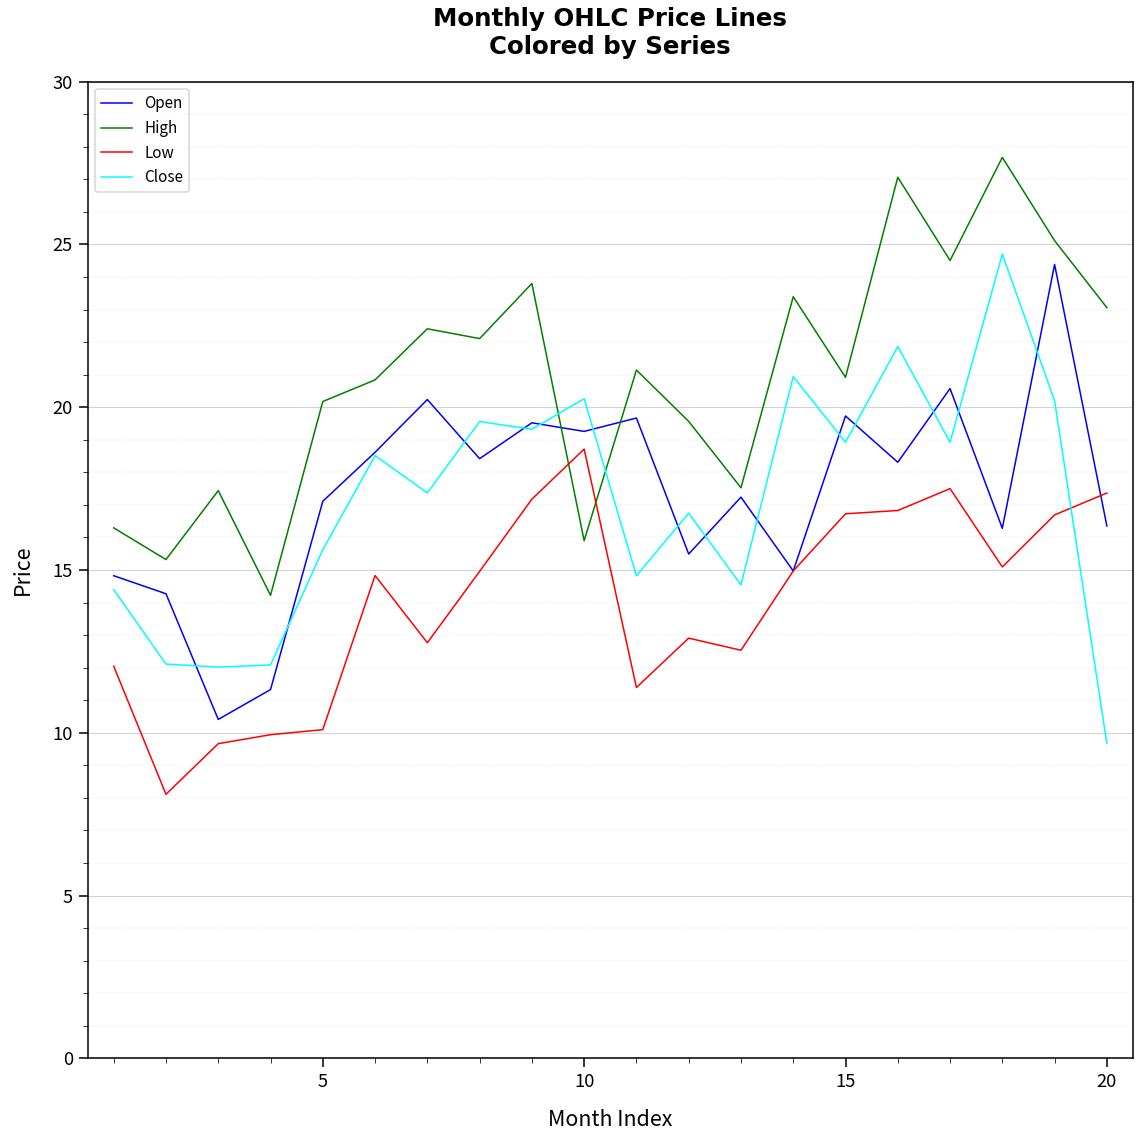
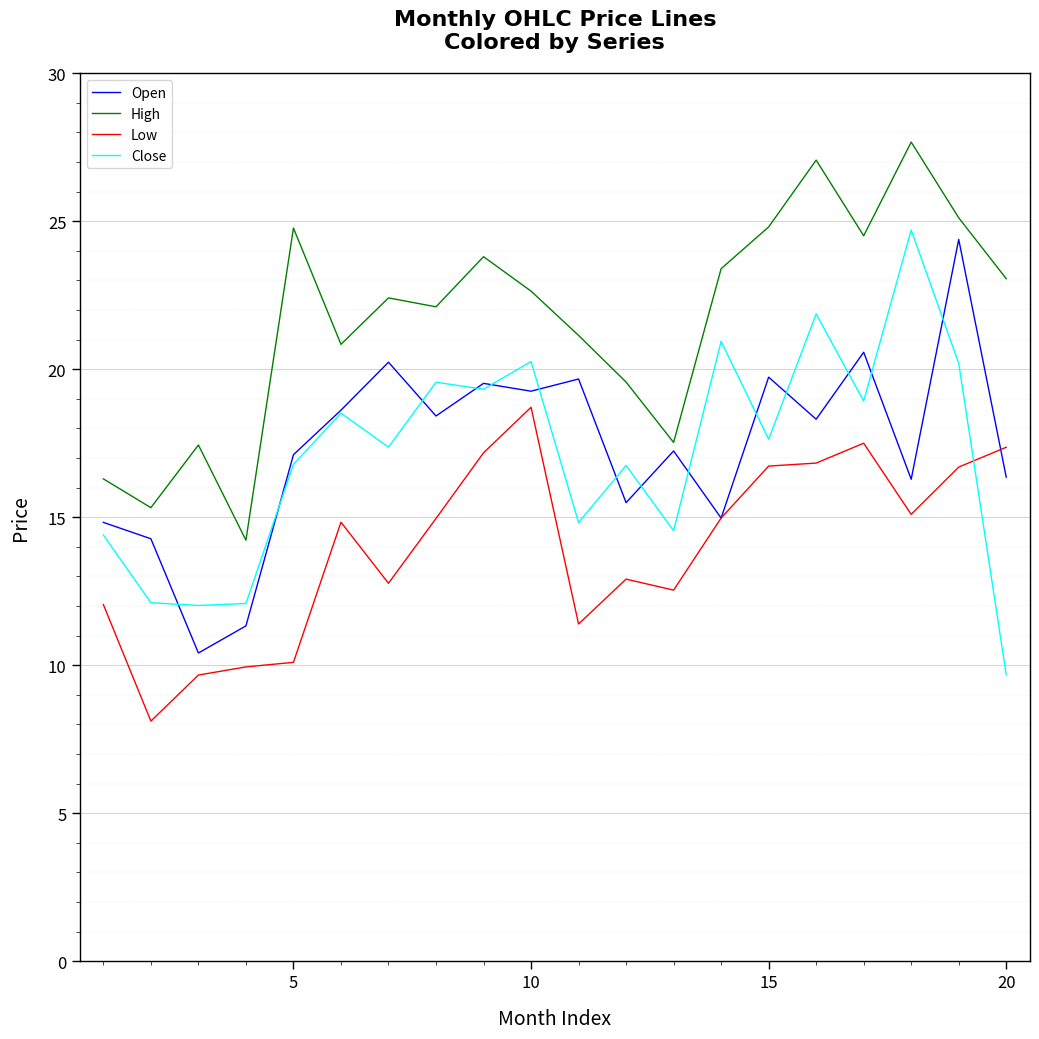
  {
    "Open": {
      "5": 17.1,
      "10": 19.3,
      "15": 19.7,
      "20": 16.4
    },
    "High": {
-     "5": 20.2,
-     "10": 15.9,
-     "15": 20.9,
+     "5": 24.8,
+     "10": 22.6,
+     "15": 24.8,
      "20": 23.1
    },
    "Low": {
      "5": 10.1,
      "10": 18.7,
      "15": 16.7,
      "20": 17.4
    },
    "Close": {
-     "5": 15.6,
+     "5": 16.8,
      "10": 20.3,
-     "15": 18.9,
+     "15": 17.6,
      "20": 9.7
    }
  }
